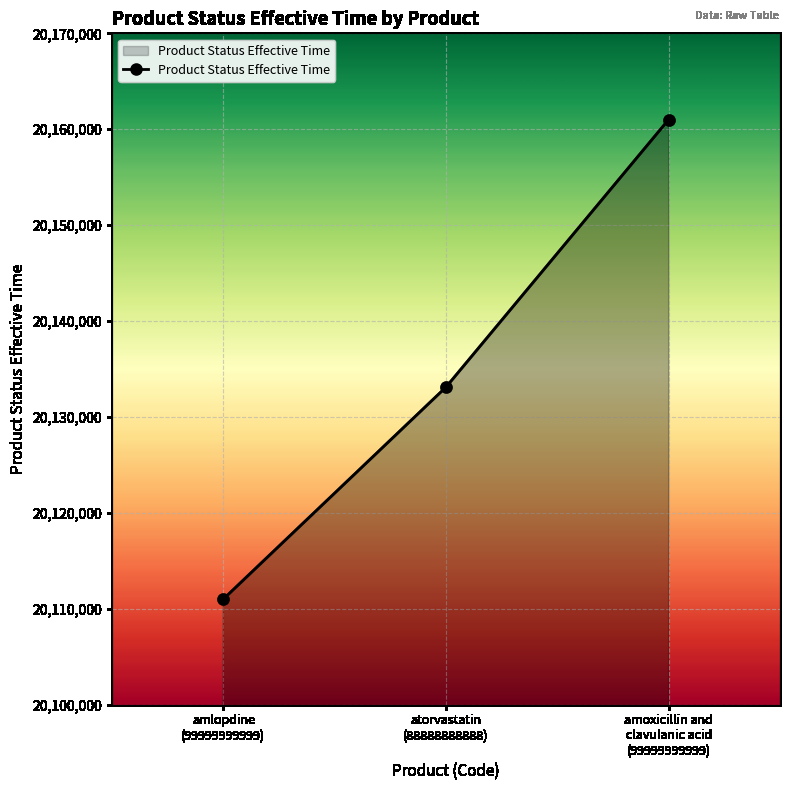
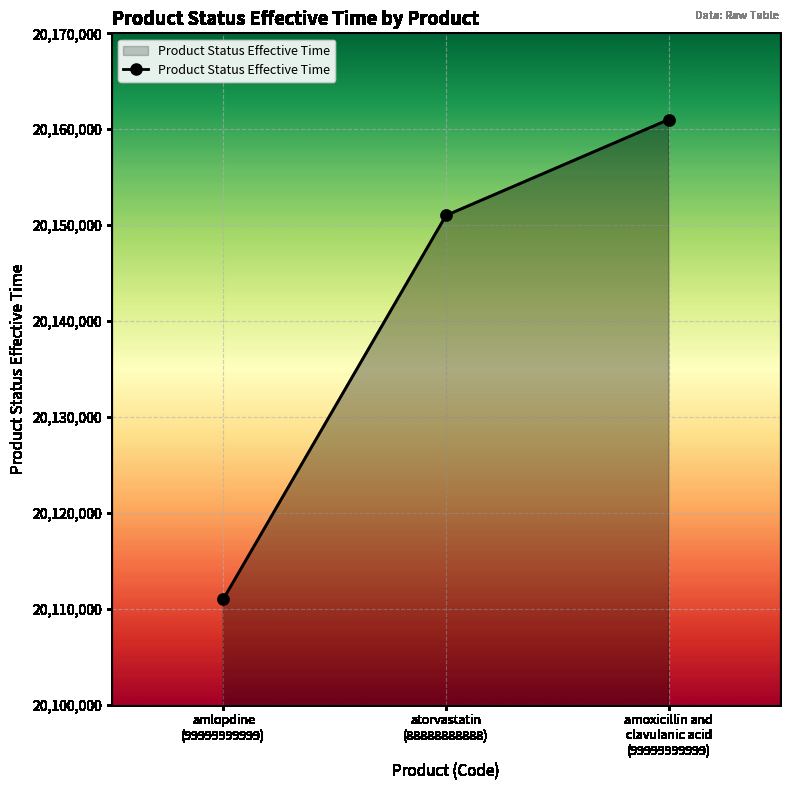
  {
    "amlopdine (99999999999)": "20,111,000",
-   "atorvastatin (88888888888)": "20,133,000",
+   "atorvastatin (88888888888)": "20,151,000",
    "amoxicillin and clavulanic acid (99999999999)": "20,161,000"
  }
